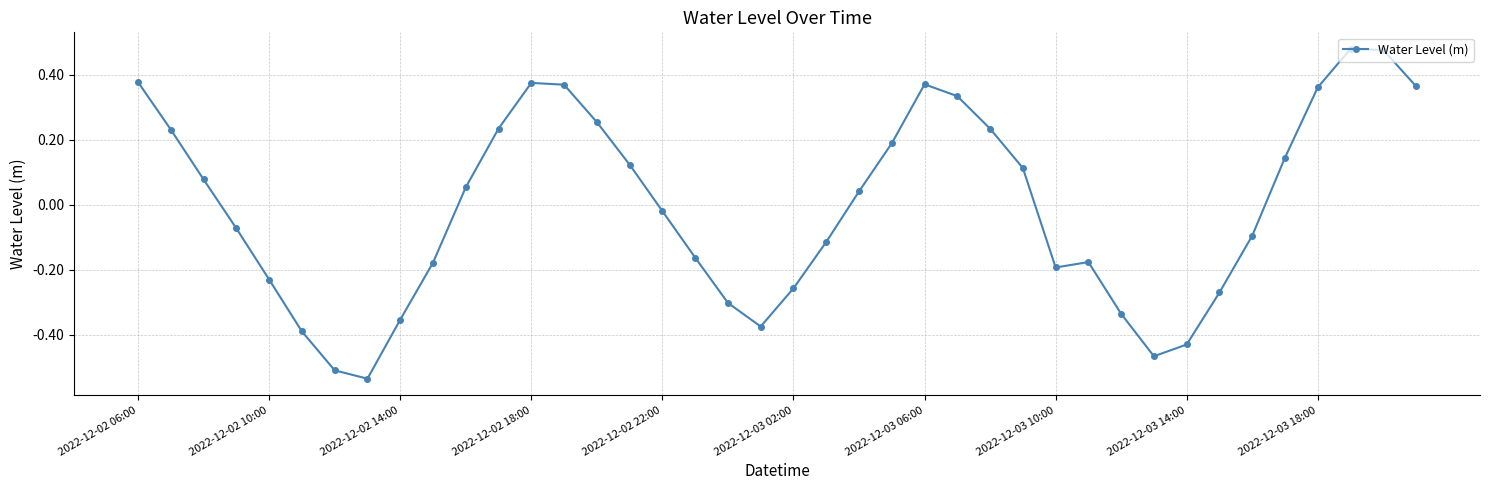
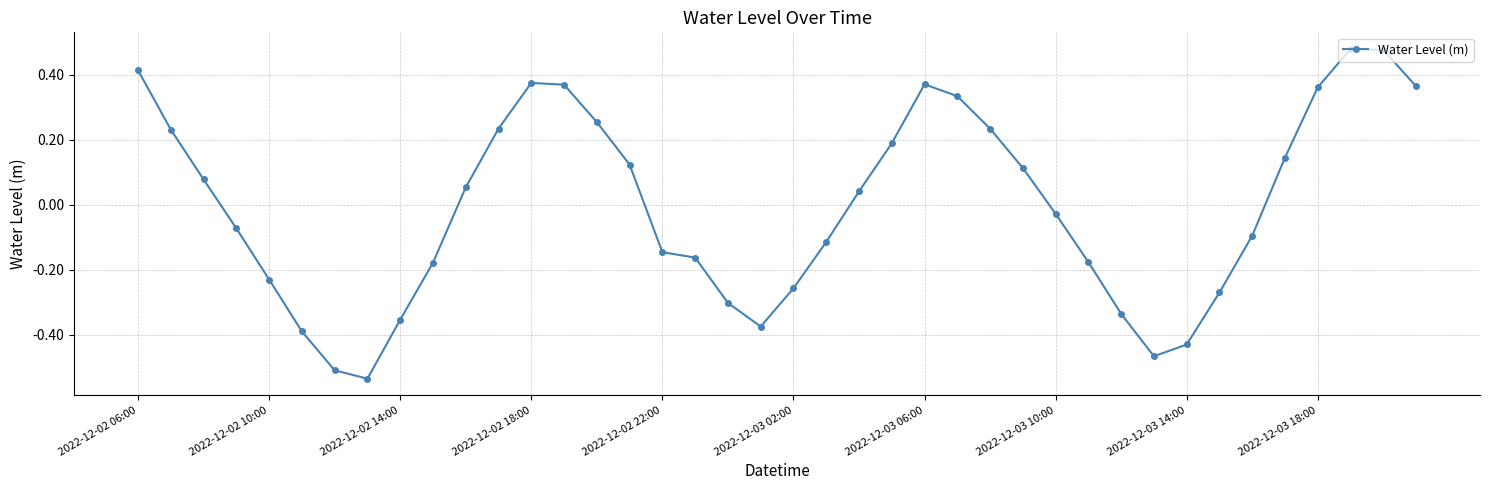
  {
-   "2022-12-02 06:00": 0.38,
+   "2022-12-02 06:00": 0.41,
    "2022-12-02 10:00": -0.23,
    "2022-12-02 14:00": -0.35,
    "2022-12-02 18:00": 0.37,
-   "2022-12-02 22:00": -0.02,
+   "2022-12-02 22:00": -0.15,
    "2022-12-03 02:00": -0.26,
    "2022-12-03 06:00": 0.37,
-   "2022-12-03 10:00": -0.19,
+   "2022-12-03 10:00": -0.03,
    "2022-12-03 14:00": -0.43,
    "2022-12-03 18:00": 0.36
  }
